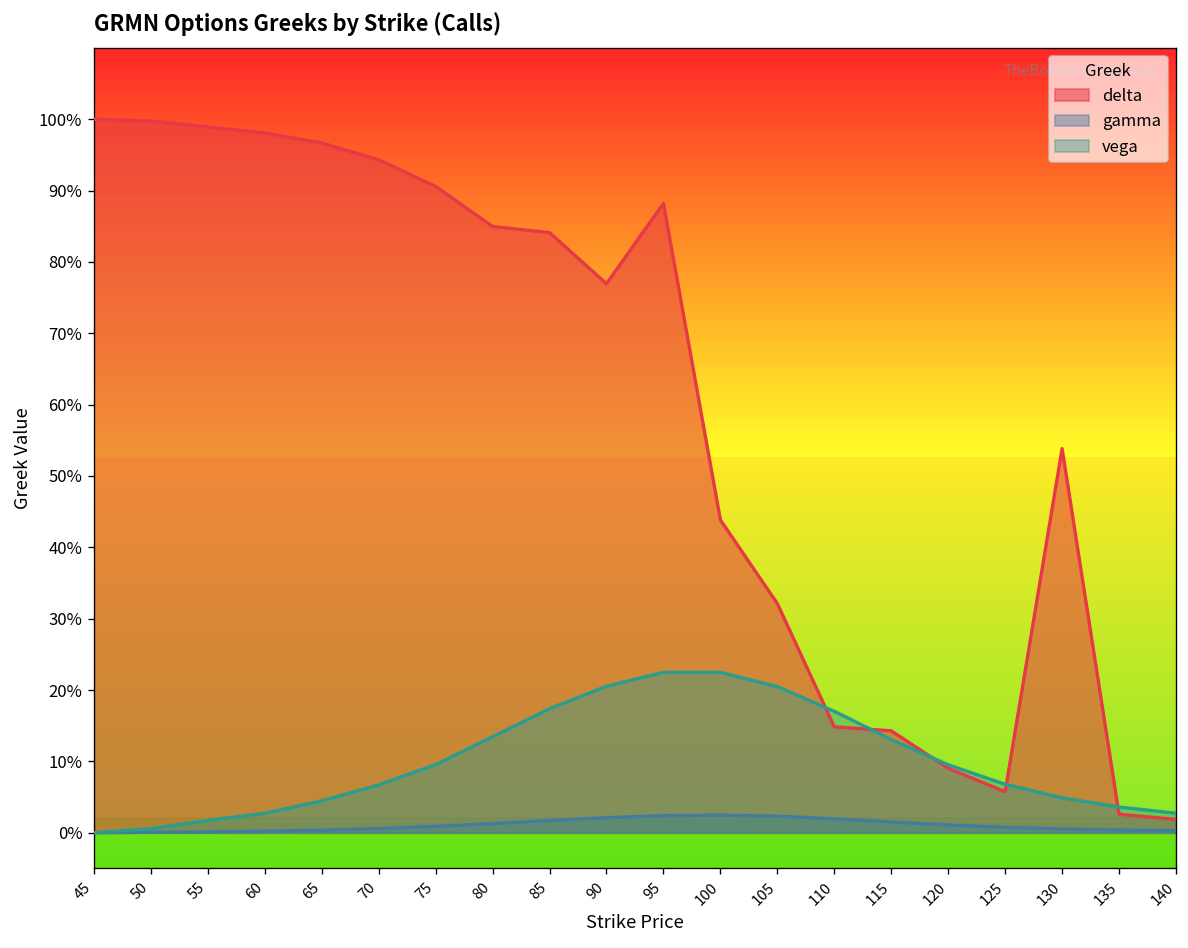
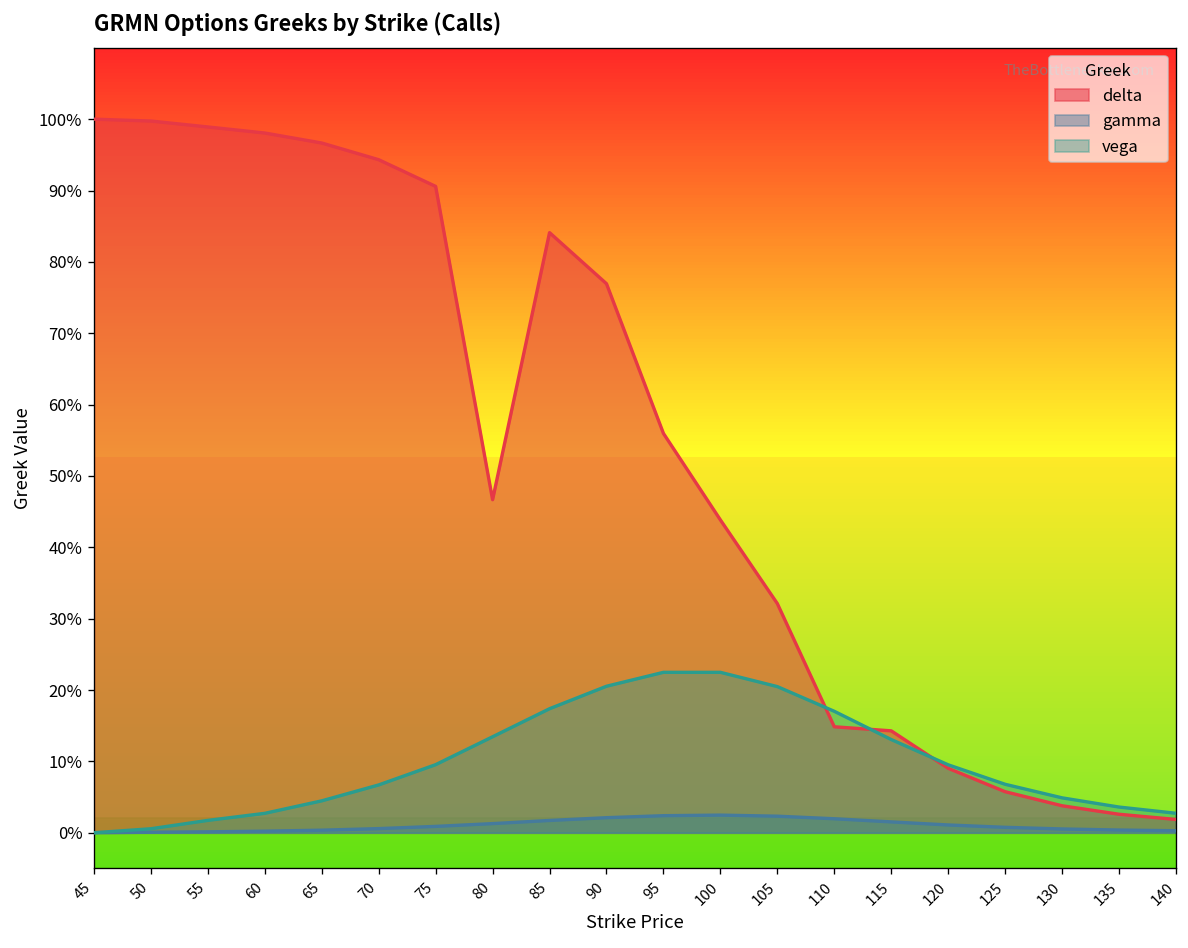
  {
    "delta": {
      "45": "100%",
      "50": "100%",
      "55": "99%",
      "60": "98%",
      "65": "97%",
      "70": "94%",
      "75": "91%",
-     "80": "85%",
+     "80": "47%",
      "85": "84%",
      "90": "77%",
-     "95": "88%",
+     "95": "56%",
      "100": "44%",
      "105": "32%",
      "110": "15%",
      "115": "14%",
      "120": "9%",
      "125": "6%",
-     "130": "54%",
+     "130": "4%",
      "135": "3%"
    }
  }
